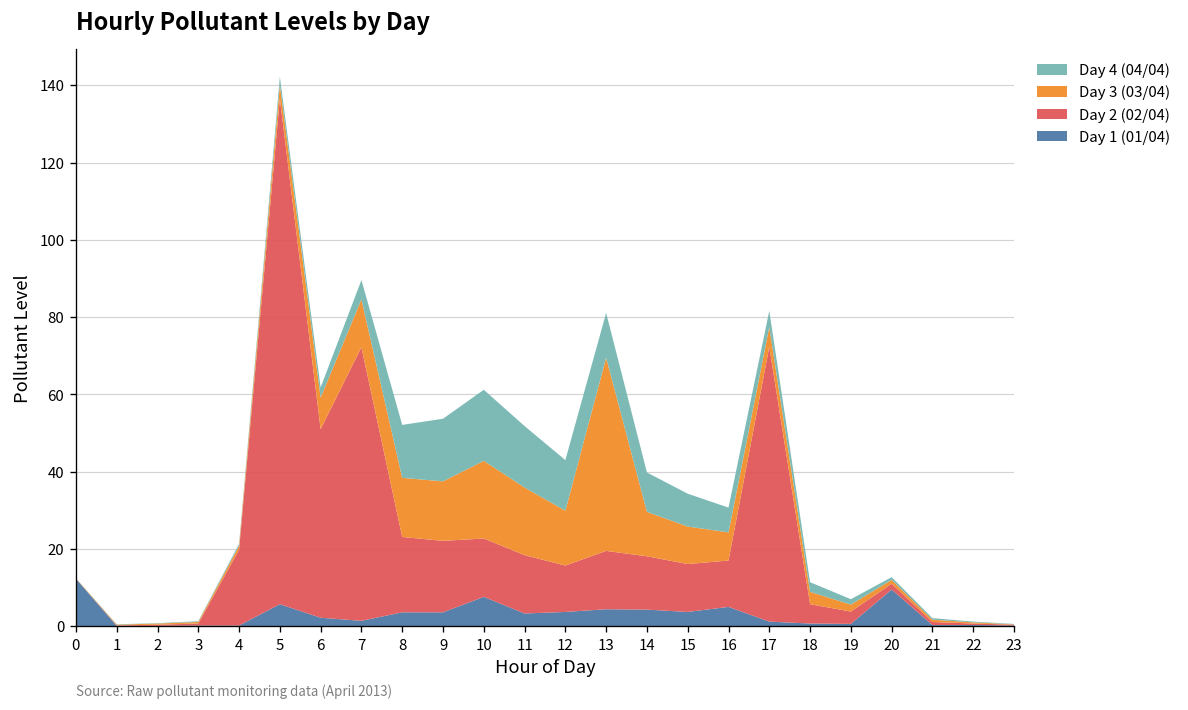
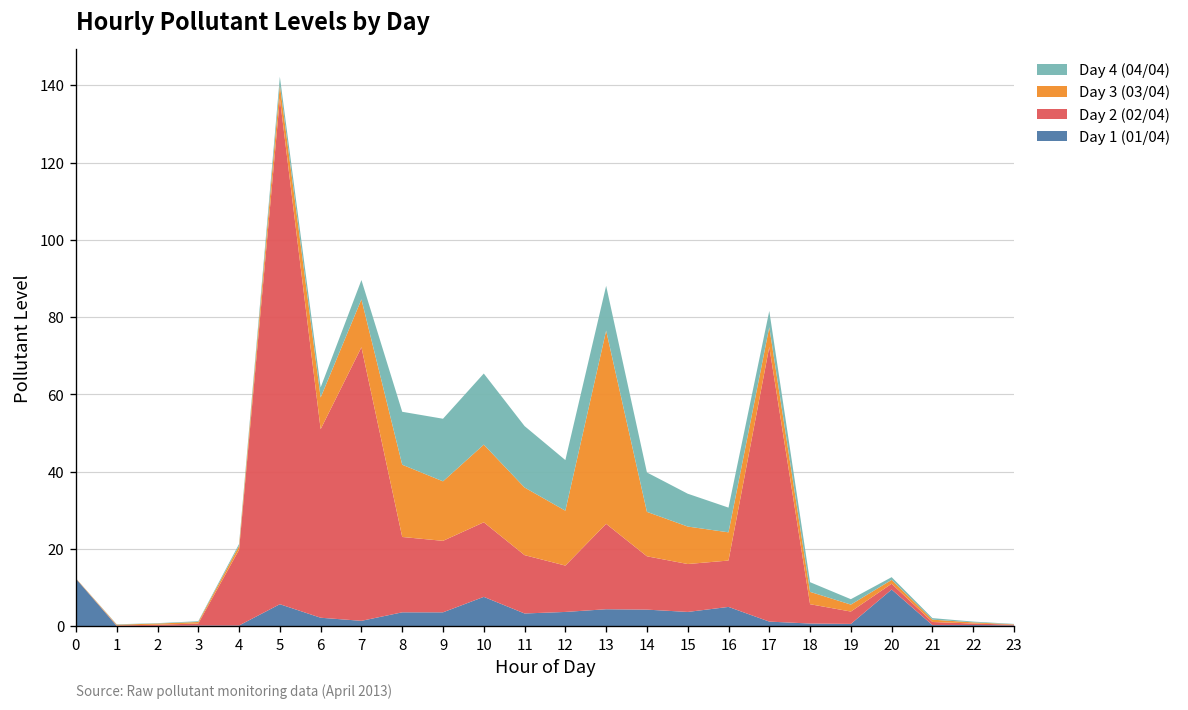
  {
    "Day 1 (01/04)": {
      "5": 6,
      "6": 2,
      "7": 1,
      "8": 4,
      "9": 4,
      "10": 8,
      "11": 3,
      "12": 4,
      "13": 4,
      "14": 4,
      "15": 4,
      "16": 5,
      "17": 1,
      "20": 10
    },
    "Day 2 (02/04)": {
      "4": 20,
      "5": 131,
      "6": 49,
      "7": 71,
      "8": 20,
      "9": 19,
-     "10": 15,
+     "10": 19,
      "11": 15,
      "12": 12,
-     "13": 15,
+     "13": 22,
      "14": 14,
      "15": 12,
      "16": 12,
      "17": 71,
      "18": 5,
      "19": 3,
      "20": 2
    },
    "Day 3 (03/04)": {
      "5": 4,
      "6": 8,
      "7": 12,
-     "8": 15,
+     "8": 19,
      "9": 15,
      "10": 20,
      "11": 18,
      "12": 14,
      "13": 50,
      "14": 12,
      "15": 10,
      "16": 7,
      "17": 5,
      "18": 3,
      "19": 2
    },
    "Day 4 (04/04)": {
      "5": 2,
      "6": 3,
      "7": 5,
      "8": 14,
      "9": 16,
      "10": 18,
      "11": 16,
      "12": 13,
      "13": 12,
      "14": 10,
      "15": 8,
      "16": 6,
      "17": 4,
      "18": 3,
      "19": 1
    }
  }
